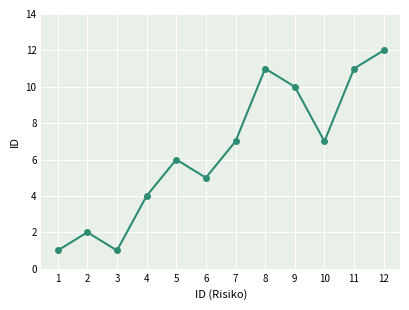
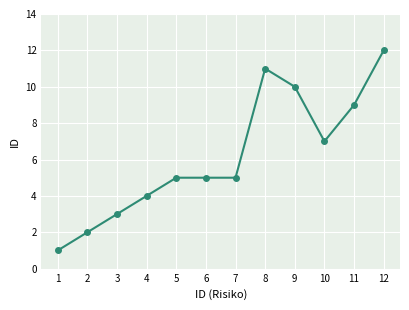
  {
    "1": 1,
    "2": 2,
-   "3": 1,
+   "3": 3,
    "4": 4,
-   "5": 6,
+   "5": 5,
    "6": 5,
-   "7": 7,
+   "7": 5,
    "8": 11,
    "9": 10,
    "10": 7,
-   "11": 11,
+   "11": 9,
    "12": 12
  }
